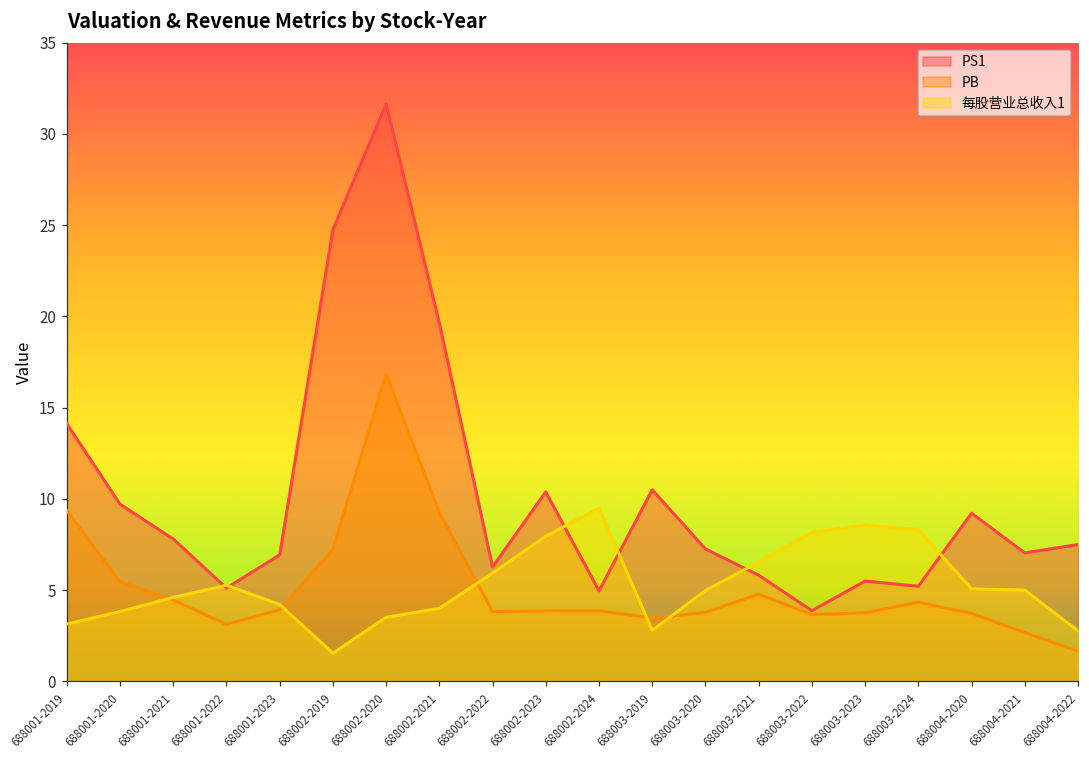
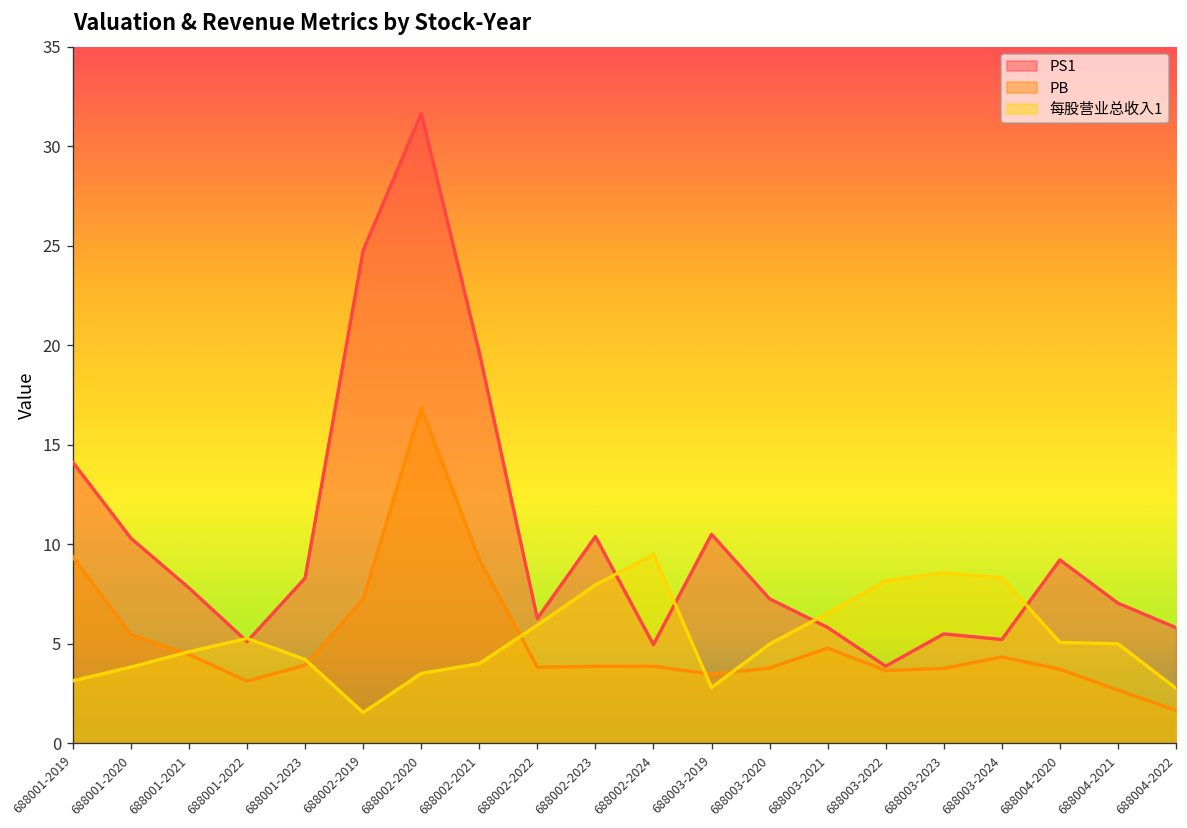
  {
    "PS1": {
      "688001-2019": 14.1,
-     "688001-2020": 9.7,
+     "688001-2020": 10.3,
      "688001-2021": 7.8,
      "688001-2022": 5.1,
-     "688001-2023": 6.9,
+     "688001-2023": 8.3,
      "688002-2019": 24.8,
      "688002-2020": 31.6,
      "688002-2021": 19.6,
      "688002-2022": 6.3,
      "688002-2023": 10.4,
      "688002-2024": 5.0,
      "688003-2019": 10.5,
      "688003-2020": 7.3,
      "688003-2021": 5.8,
      "688003-2022": 3.9,
      "688003-2023": 5.5,
      "688003-2024": 5.2,
      "688004-2020": 9.2,
      "688004-2021": 7.0,
-     "688004-2022": 7.5
+     "688004-2022": 5.8
    }
  }
